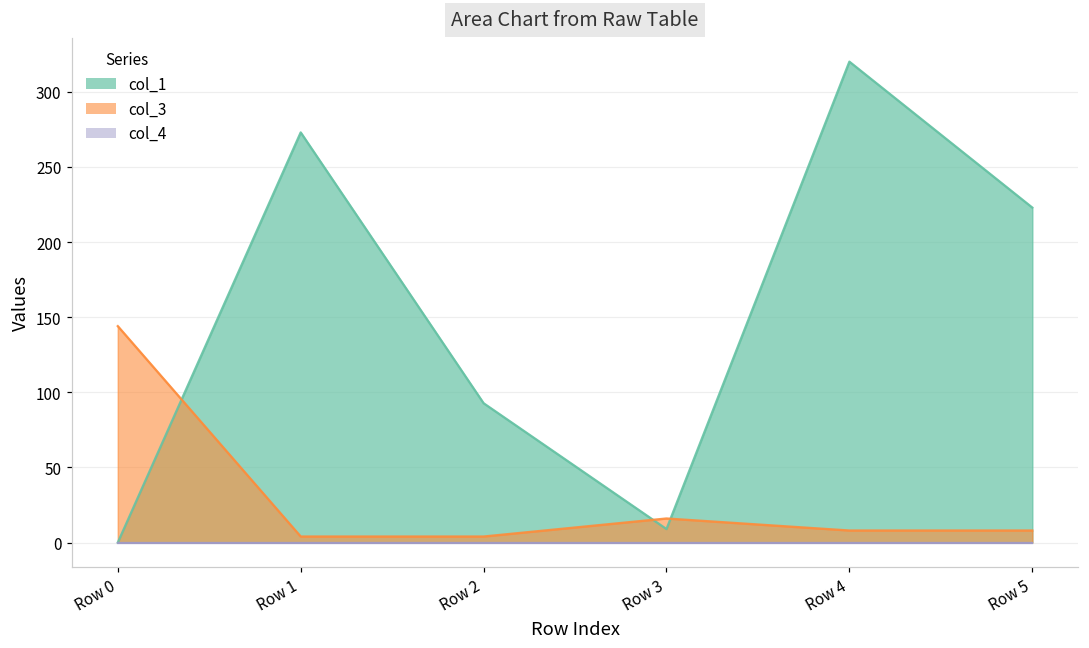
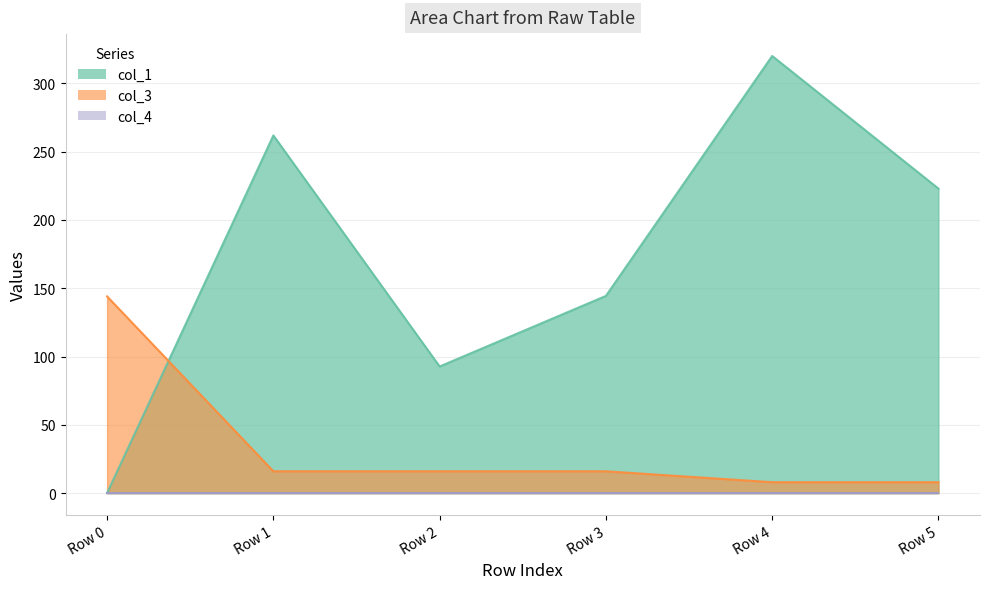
  {
    "col_1": {
-     "Row 1": 273,
+     "Row 1": 262,
      "Row 2": 93,
-     "Row 3": 9,
+     "Row 3": 144,
      "Row 4": 320,
      "Row 5": 223
    },
    "col_3": {
      "Row 0": 144,
-     "Row 1": 4,
-     "Row 2": 4,
+     "Row 1": 16,
+     "Row 2": 16,
      "Row 3": 16,
      "Row 4": 8,
      "Row 5": 8
    },
    "col_4": {
      "Row 1": 0,
      "Row 2": 0,
      "Row 3": 0,
      "Row 4": 0,
      "Row 5": 0
    }
  }
